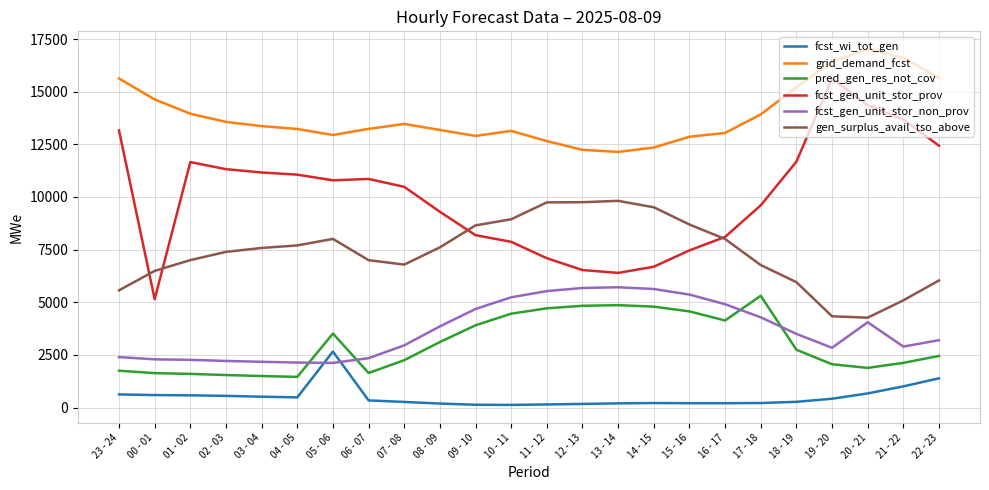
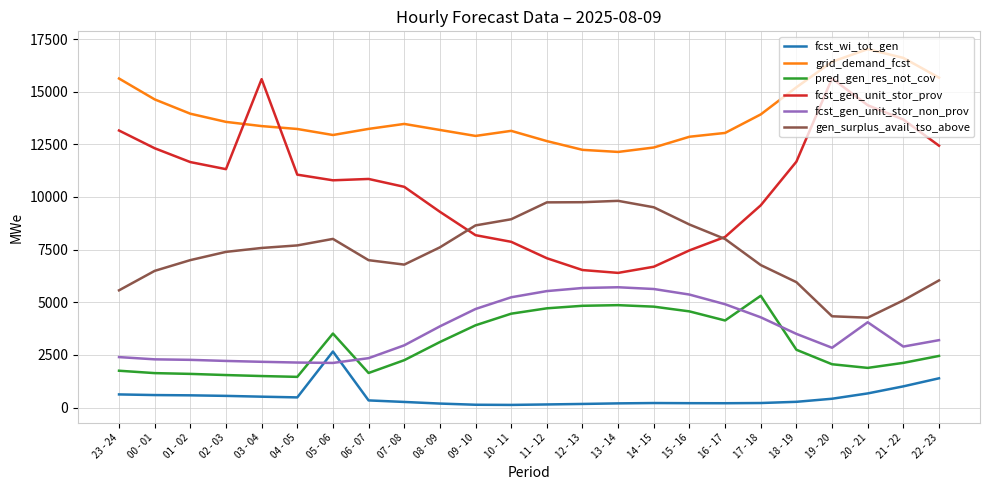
  {
    "fcst_wi_tot_gen": {
      "23 - 24": 600,
      "00 - 01": 600,
      "01 - 02": 600,
      "02 - 03": 600,
      "03 - 04": 500,
      "04 - 05": 500,
      "05 - 06": 2700,
      "06 - 07": 300,
      "07 - 08": 300,
      "08 - 09": 200,
      "09 - 10": 100,
      "10 - 11": 100,
      "11 - 12": 100,
      "12 - 13": 200,
      "13 - 14": 200,
      "14 - 15": 200,
      "15 - 16": 200,
      "16 - 17": 200,
      "17 - 18": 200,
      "18 - 19": 300,
      "19 - 20": 400,
      "20 - 21": 700,
      "21 - 22": 1000,
      "22 - 23": 1400
    },
    "grid_demand_fcst": {
      "23 - 24": 15600,
      "00 - 01": 14600,
      "01 - 02": 14000,
      "02 - 03": 13600,
      "03 - 04": 13400,
      "04 - 05": 13200,
      "05 - 06": 12900,
      "06 - 07": 13200,
      "07 - 08": 13500,
      "08 - 09": 13200,
      "09 - 10": 12900,
      "10 - 11": 13100,
      "11 - 12": 12700,
      "12 - 13": 12200,
      "13 - 14": 12100,
      "14 - 15": 12400,
      "15 - 16": 12900,
      "16 - 17": 13000,
      "17 - 18": 13900
    },
    "pred_gen_res_not_cov": {
      "23 - 24": 1800,
      "00 - 01": 1600,
      "01 - 02": 1600,
      "02 - 03": 1500,
      "03 - 04": 1500,
      "04 - 05": 1500,
      "05 - 06": 3500,
      "06 - 07": 1600,
      "07 - 08": 2300,
      "08 - 09": 3100,
      "09 - 10": 3900,
      "10 - 11": 4500,
      "11 - 12": 4700,
      "12 - 13": 4800,
      "13 - 14": 4900,
      "14 - 15": 4800,
      "15 - 16": 4600,
      "16 - 17": 4100,
      "17 - 18": 5300,
      "18 - 19": 2700,
      "19 - 20": 2100,
      "20 - 21": 1900,
      "21 - 22": 2100,
      "22 - 23": 2500
    },
    "fcst_gen_unit_stor_prov": {
      "23 - 24": 13200,
-     "00 - 01": 5100,
+     "00 - 01": 12300,
      "01 - 02": 11700,
      "02 - 03": 11300,
-     "03 - 04": 11200,
+     "03 - 04": 15600,
      "04 - 05": 11100,
      "05 - 06": 10800,
      "06 - 07": 10900,
      "07 - 08": 10500,
      "08 - 09": 9300,
      "09 - 10": 8200,
      "10 - 11": 7900,
      "11 - 12": 7100,
      "12 - 13": 6500,
      "13 - 14": 6400,
      "14 - 15": 6700,
      "15 - 16": 7500,
      "17 - 18": 9600,
      "18 - 19": 11700,
      "22 - 23": 12400
    },
    "fcst_gen_unit_stor_non_prov": {
      "23 - 24": 2400,
      "00 - 01": 2300,
      "01 - 02": 2300,
      "02 - 03": 2200,
      "03 - 04": 2200,
      "04 - 05": 2100,
      "05 - 06": 2100,
      "06 - 07": 2300,
      "07 - 08": 3000,
      "08 - 09": 3900,
      "09 - 10": 4700,
      "10 - 11": 5200,
      "11 - 12": 5500,
      "12 - 13": 5700,
      "13 - 14": 5700,
      "14 - 15": 5600,
      "15 - 16": 5400,
      "16 - 17": 4900,
      "17 - 18": 4300,
      "18 - 19": 3500,
      "19 - 20": 2800,
      "20 - 21": 4100,
      "21 - 22": 2900,
      "22 - 23": 3200
    },
    "gen_surplus_avail_tso_above": {
      "23 - 24": 5600,
      "00 - 01": 6500,
      "01 - 02": 7000,
      "02 - 03": 7400,
      "03 - 04": 7600,
      "04 - 05": 7700,
      "05 - 06": 8000,
      "06 - 07": 7000,
      "07 - 08": 6800,
      "08 - 09": 7600,
      "09 - 10": 8700,
      "10 - 11": 8900,
      "11 - 12": 9700,
      "12 - 13": 9800,
      "13 - 14": 9800,
      "14 - 15": 9500,
      "15 - 16": 8700,
      "17 - 18": 6800,
      "18 - 19": 6000,
      "19 - 20": 4300,
      "20 - 21": 4300,
      "21 - 22": 5100,
      "22 - 23": 6000
    }
  }
